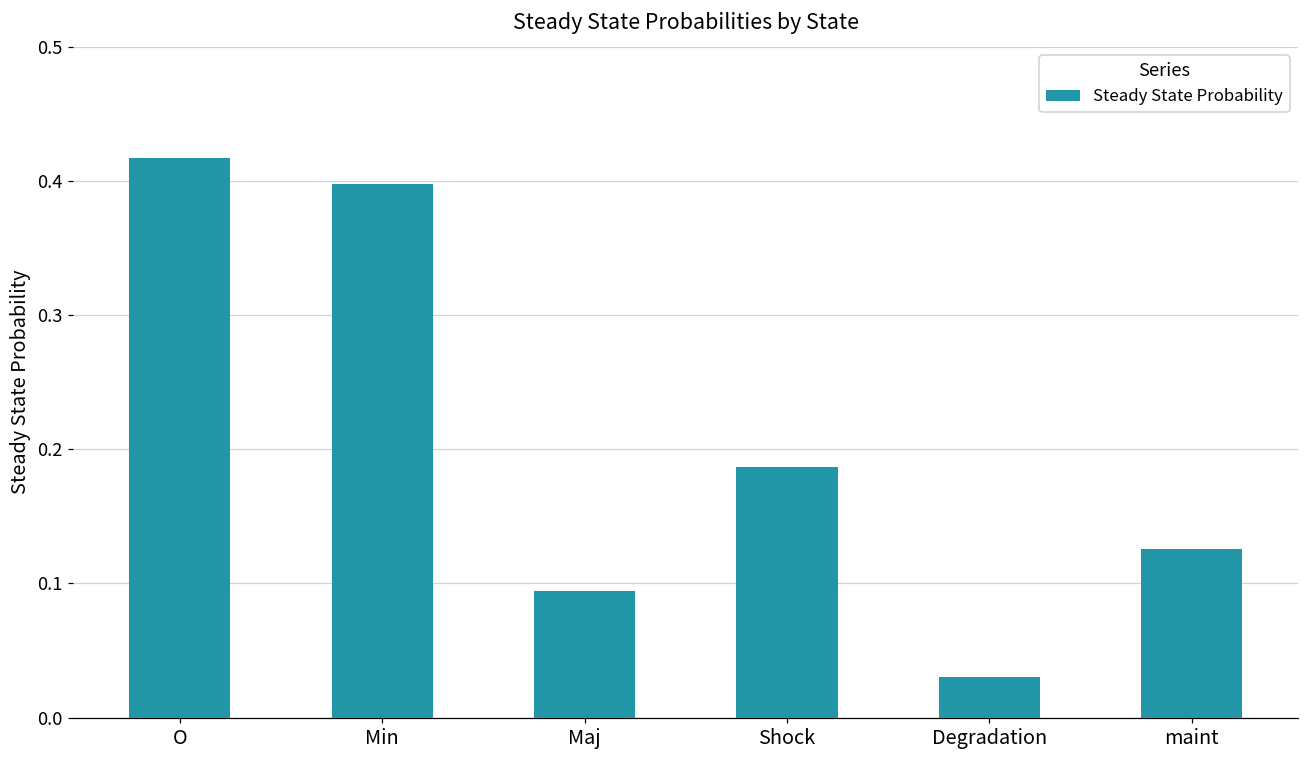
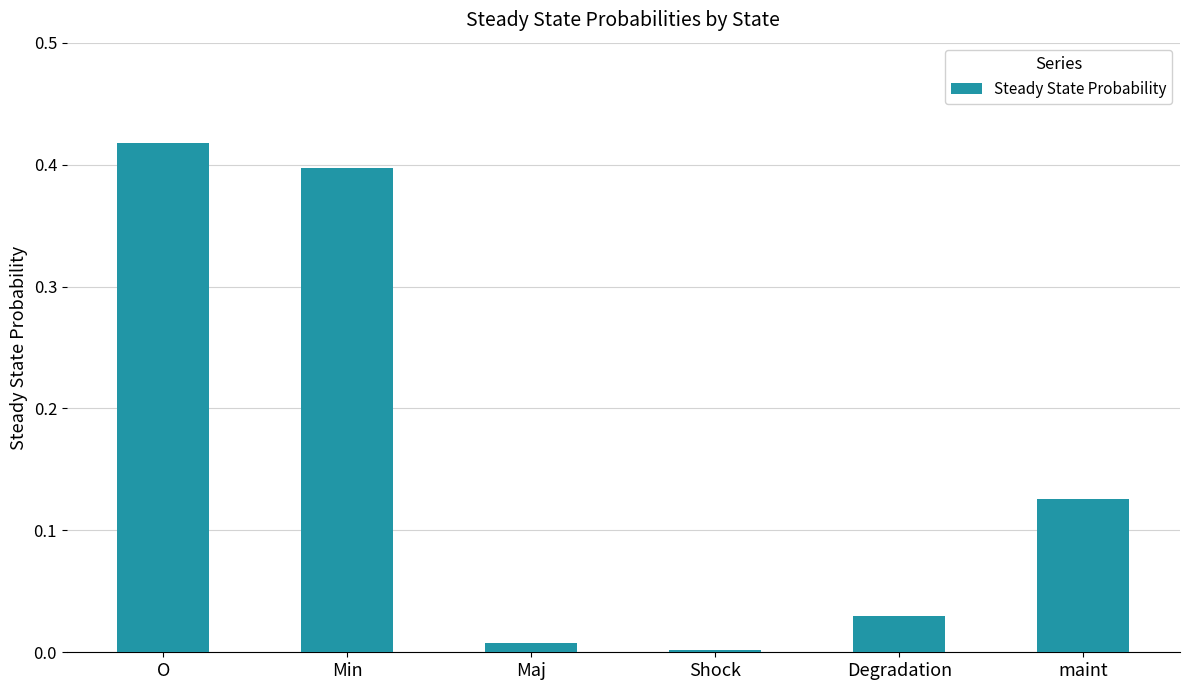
  {
    "O": 0.417,
    "Min": 0.398,
-   "Maj": 0.094,
-   "Shock": 0.187,
+   "Maj": 0.008,
+   "Shock": 0.002,
    "Degradation": 0.030,
    "maint": 0.126
  }
